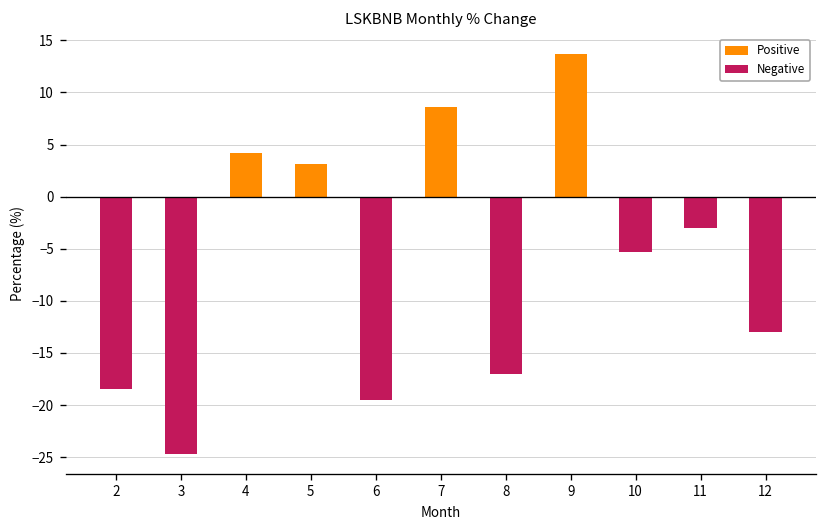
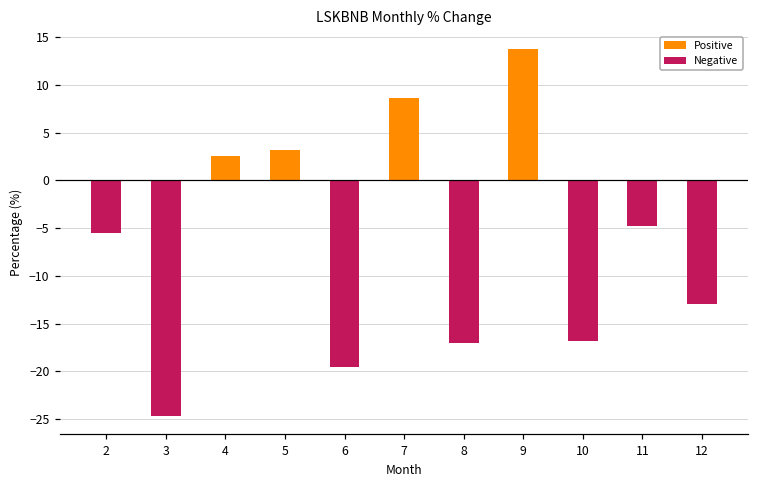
  {
-   "2": -19,
+   "2": -6,
    "3": -25,
-   "4": 4,
+   "4": 3,
    "5": 3,
    "6": -20,
    "7": 9,
    "8": -17,
    "9": 14,
-   "10": -5,
-   "11": -3,
+   "10": -17,
+   "11": -5,
    "12": -13
  }
